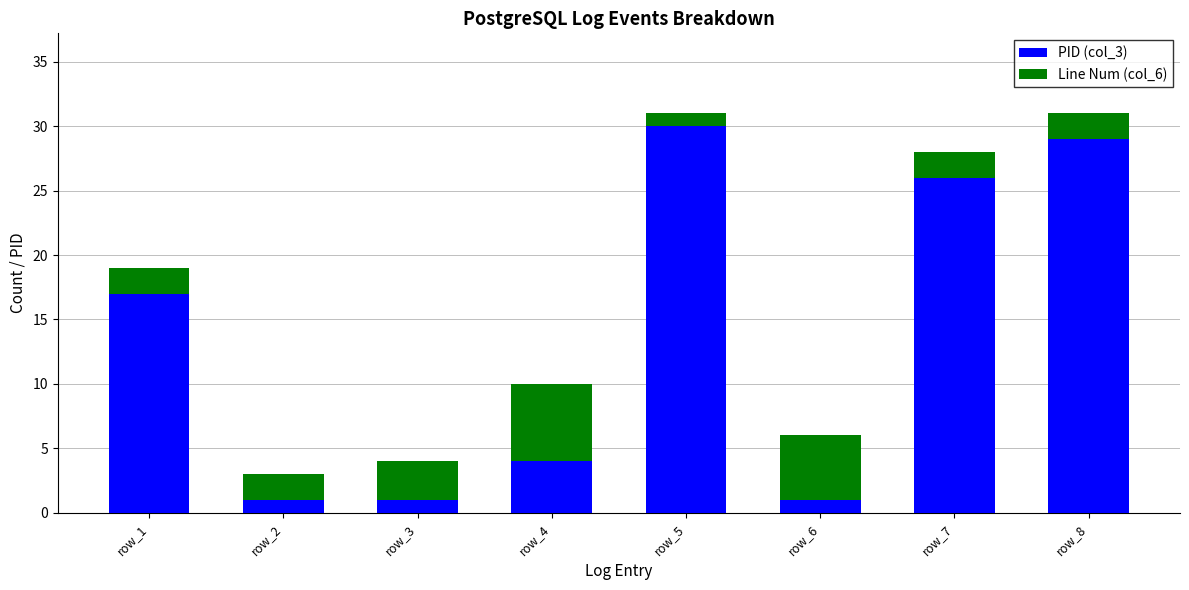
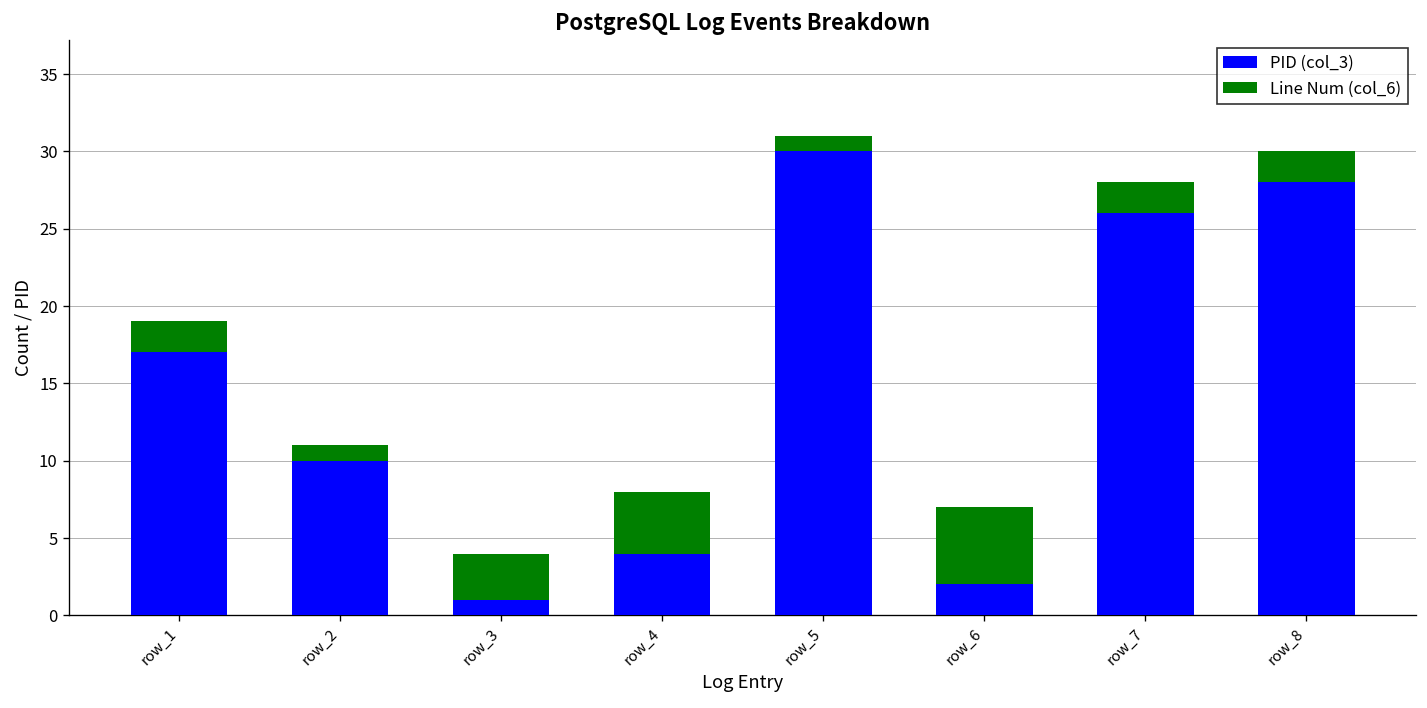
  {
    "PID (col_3)": {
      "row_1": 17,
-     "row_2": 1,
+     "row_2": 10,
      "row_3": 1,
      "row_4": 4,
      "row_5": 30,
-     "row_6": 1,
+     "row_6": 2,
      "row_7": 26,
-     "row_8": 29
+     "row_8": 28
    },
    "Line Num (col_6)": {
      "row_1": 2,
-     "row_2": 2,
+     "row_2": 1,
      "row_3": 3,
-     "row_4": 6,
+     "row_4": 4,
      "row_5": 1,
      "row_6": 5,
      "row_7": 2,
      "row_8": 2
    }
  }
